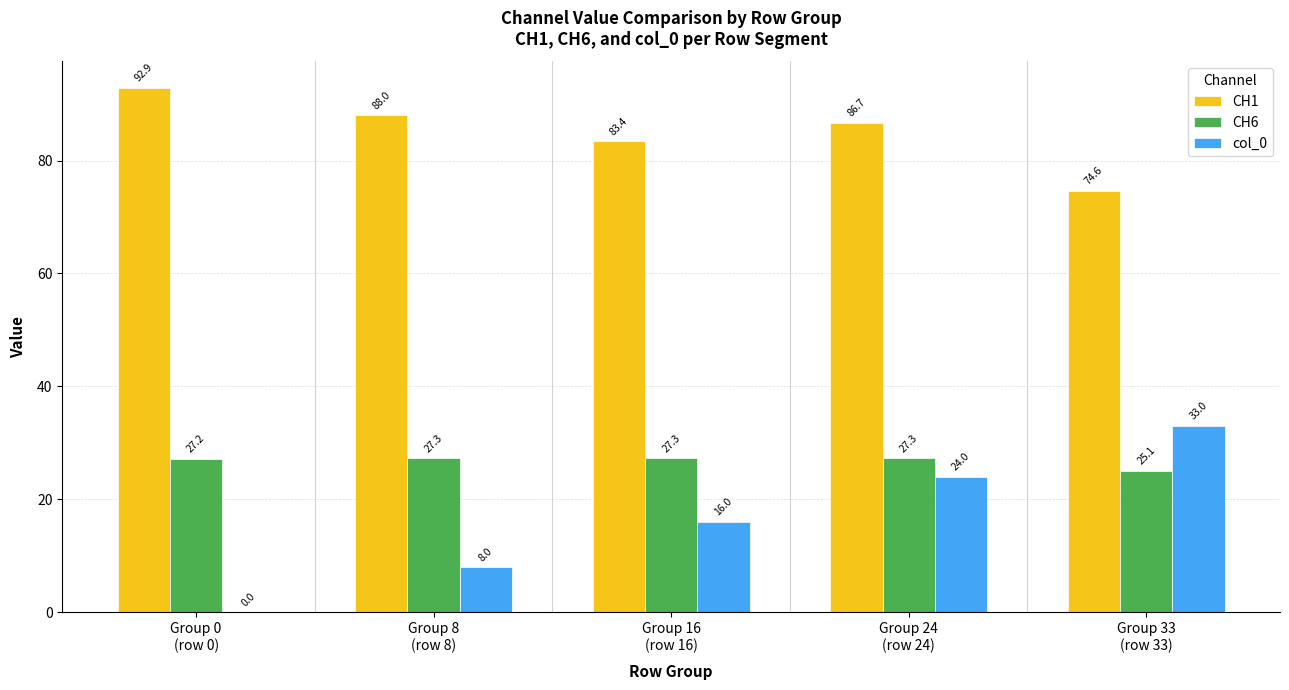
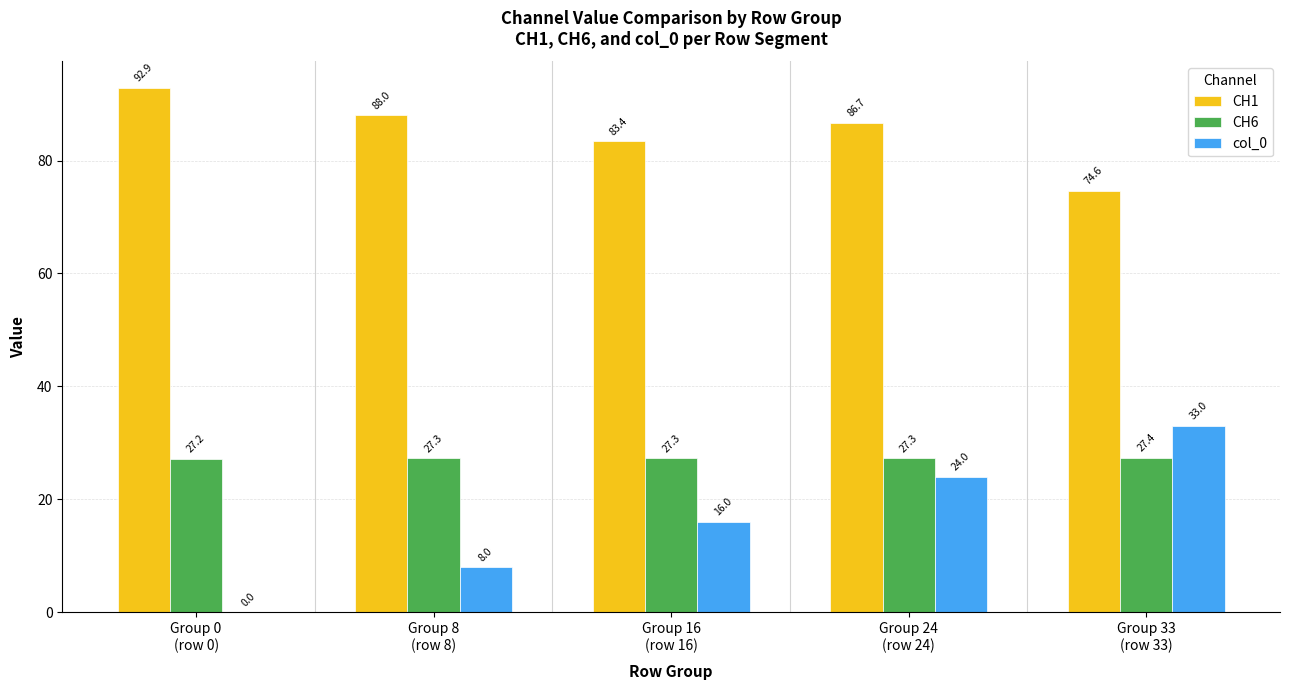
  {
    "CH1": {
      "Group 0 (row 0)": 92.9,
      "Group 8 (row 8)": 88.0,
      "Group 16 (row 16)": 83.4,
      "Group 24 (row 24)": 86.7,
      "Group 33 (row 33)": 74.6
    },
    "CH6": {
      "Group 0 (row 0)": 27.2,
      "Group 8 (row 8)": 27.3,
      "Group 16 (row 16)": 27.3,
      "Group 24 (row 24)": 27.3,
-     "Group 33 (row 33)": 25.1
+     "Group 33 (row 33)": 27.4
    },
    "col_0": {
      "Group 0 (row 0)": 0.0,
      "Group 8 (row 8)": 8.0,
      "Group 16 (row 16)": 16.0,
      "Group 24 (row 24)": 24.0,
      "Group 33 (row 33)": 33.0
    }
  }
